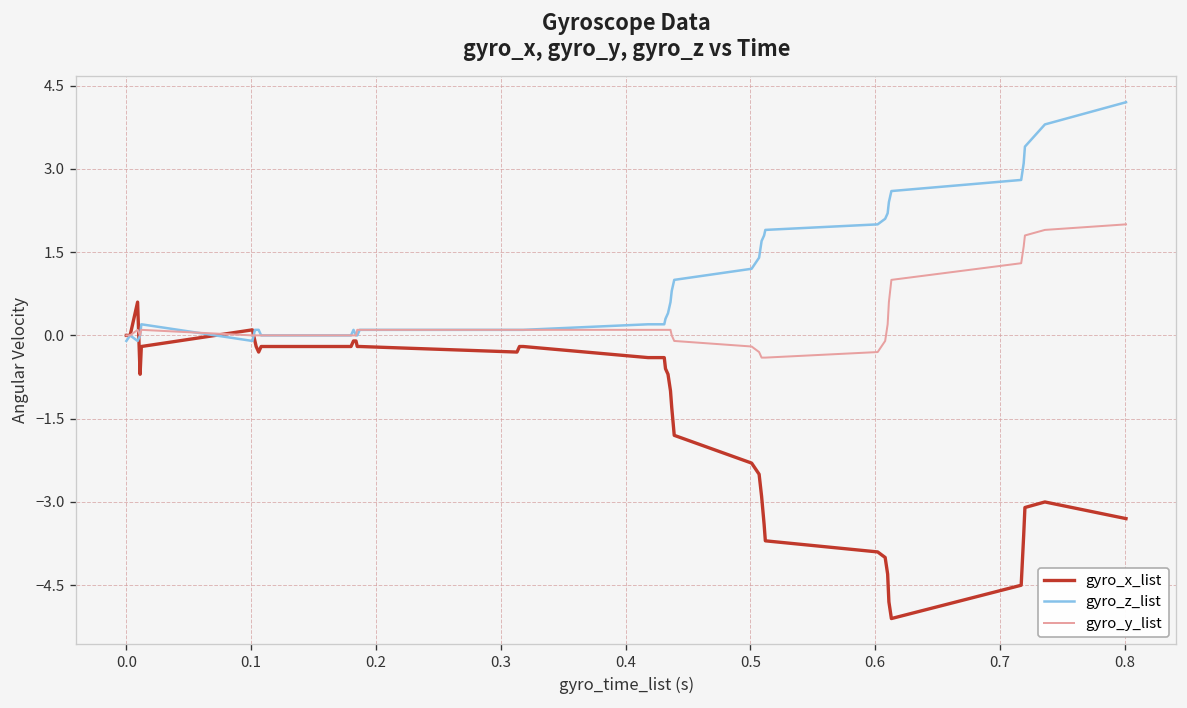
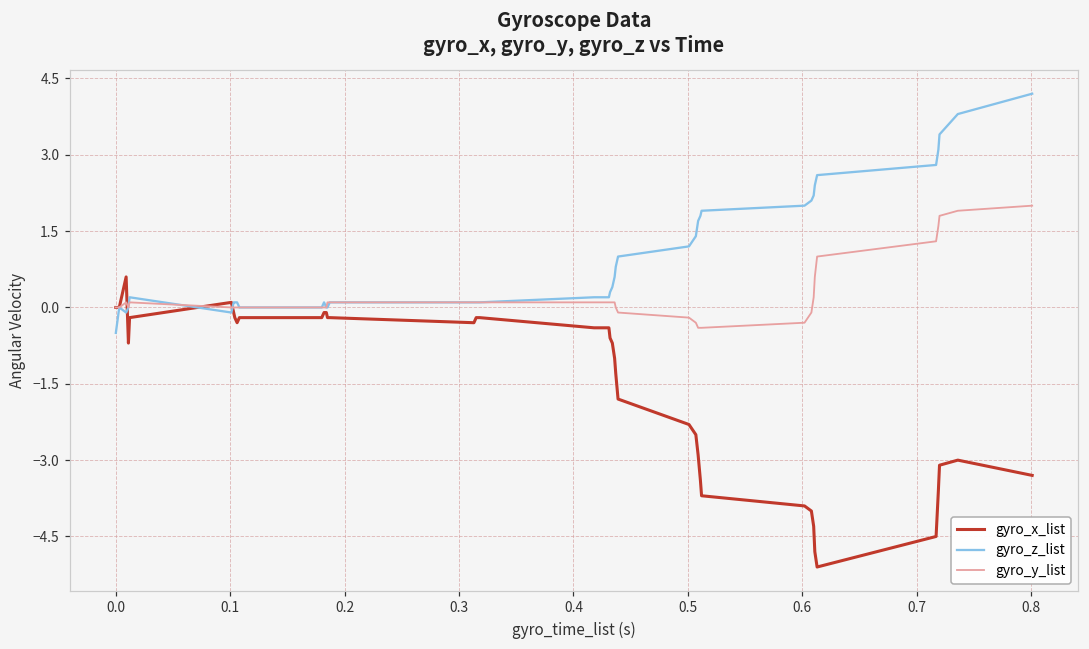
  {
    "gyro_z_list": {
-     "0.0": -0.1
+     "0.0": -0.5
    }
  }
